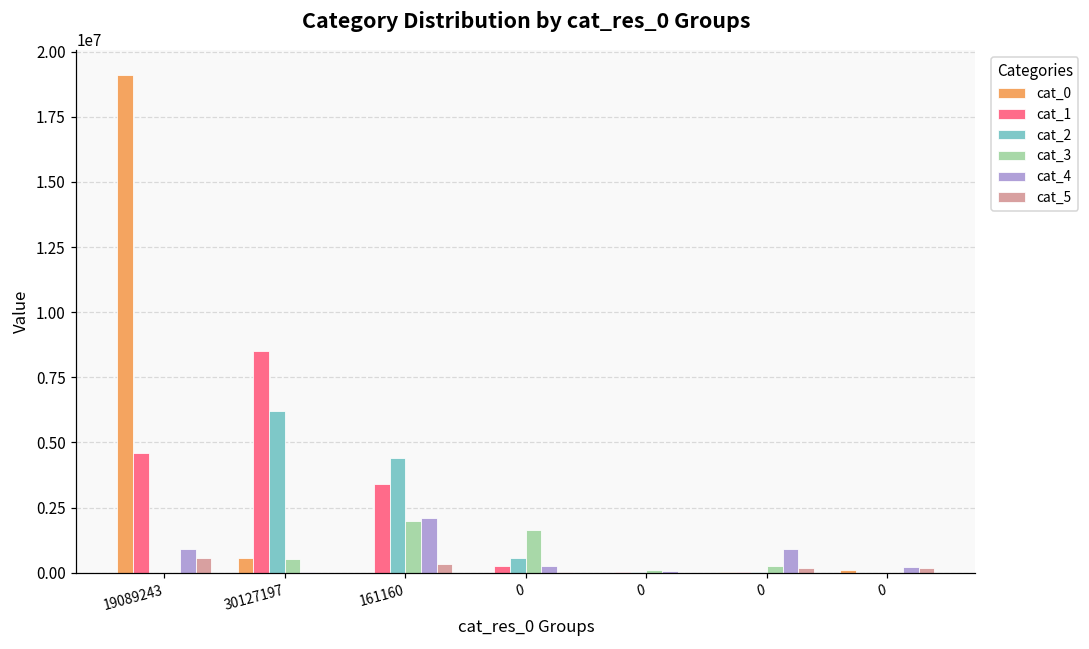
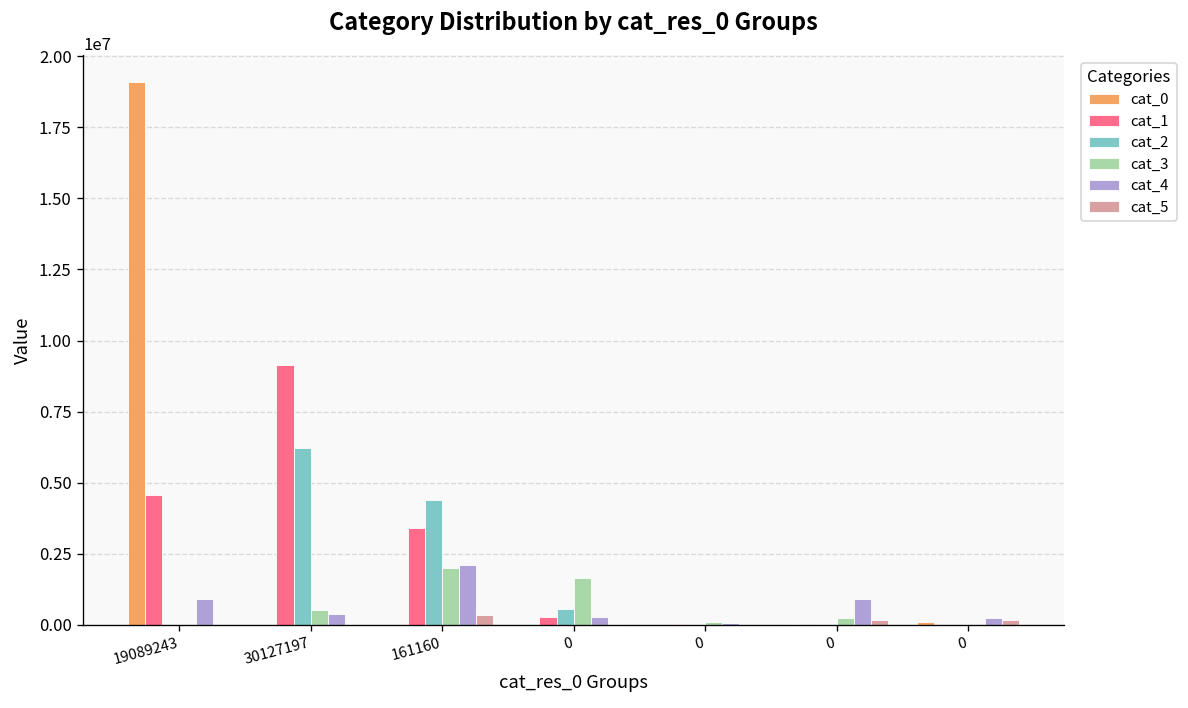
  {
    "cat_0": {
      "19089243": 19100000,
-     "30127197": 600000
+     "30127197": 0
    },
    "cat_1": {
      "19089243": 4600000,
-     "30127197": 8500000,
+     "30127197": 9100000,
      "161160": 3400000
    },
    "cat_4": {
      "19089243": 900000,
-     "30127197": 0,
+     "30127197": 400000,
      "161160": 2100000
    },
    "cat_5": {
-     "19089243": 600000,
+     "19089243": 0,
      "161160": 400000
    }
  }
